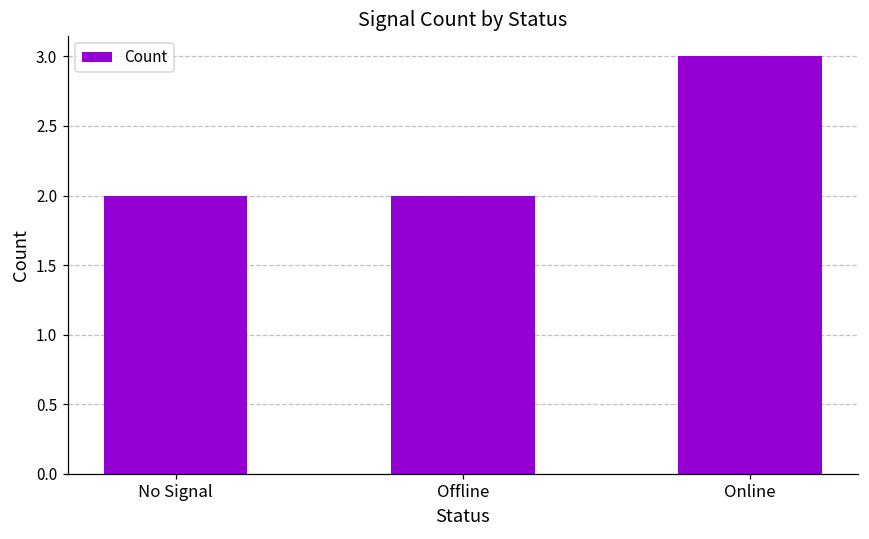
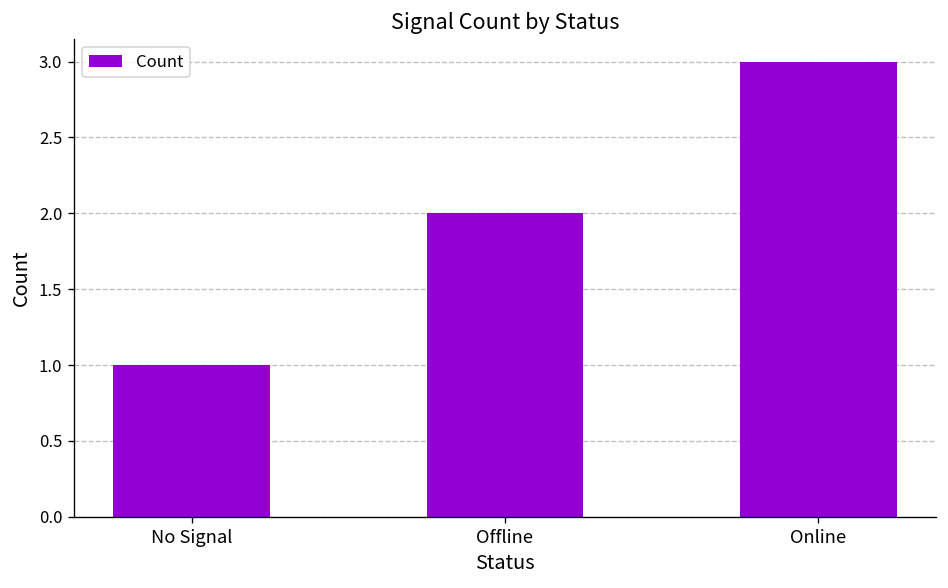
  {
-   "No Signal": 2,
+   "No Signal": 1,
    "Offline": 2,
    "Online": 3
  }
